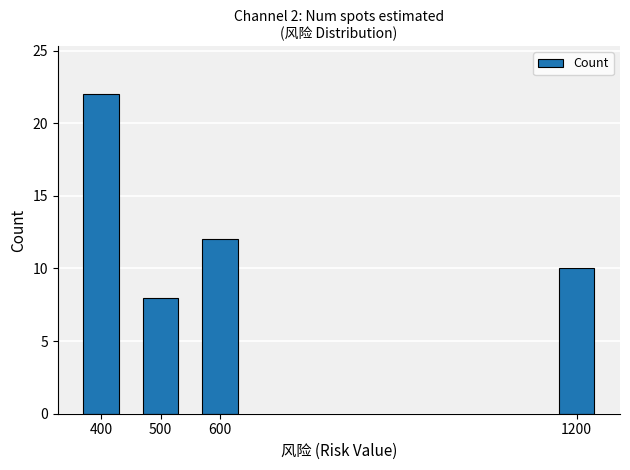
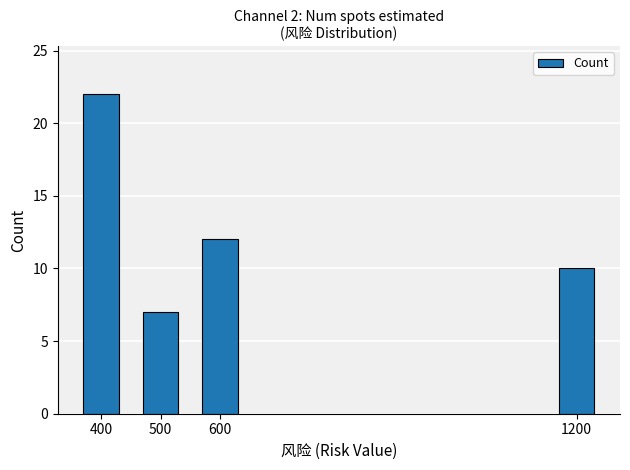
  {
    "400": 22,
-   "500": 8,
+   "500": 7,
    "600": 12,
    "1200": 10
  }
